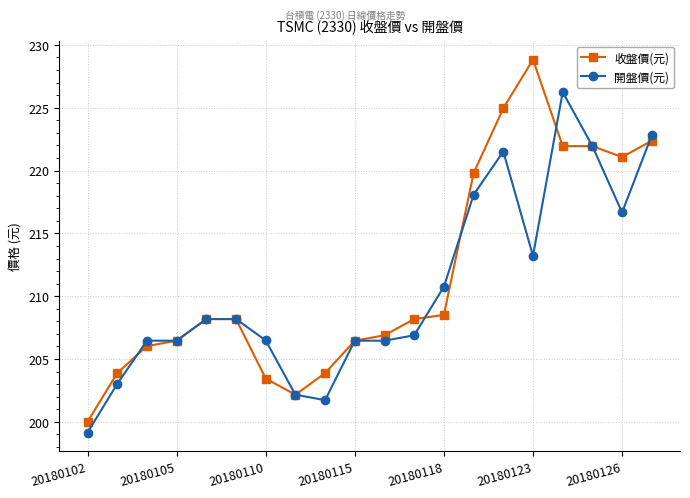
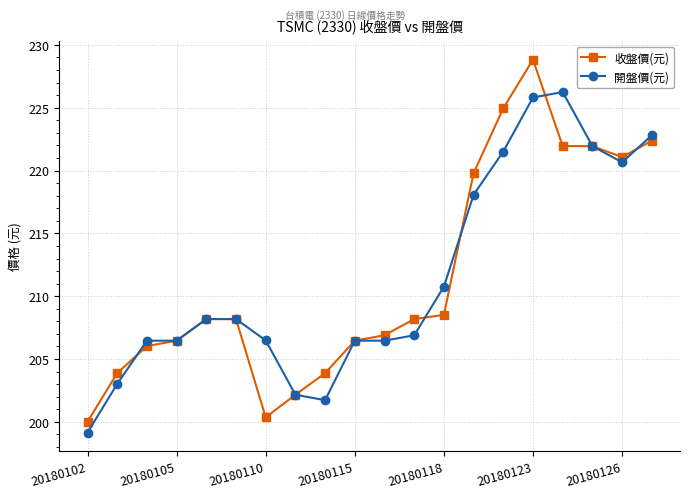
  {
    "收盤價(元)": {
      "20180102": 200.0,
-     "20180110": 203.5,
+     "20180110": 200.4,
      "20180118": 208.5,
      "20180123": 228.8,
      "20180126": 221.1
    },
    "開盤價(元)": {
      "20180102": 199.1,
      "20180110": 206.5,
      "20180118": 210.8,
-     "20180123": 213.2,
-     "20180126": 216.7
+     "20180123": 225.8,
+     "20180126": 220.7
    }
  }
